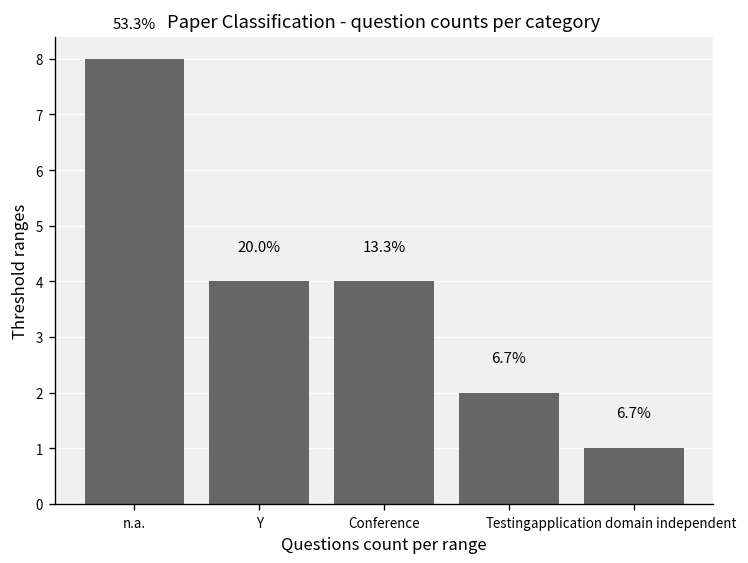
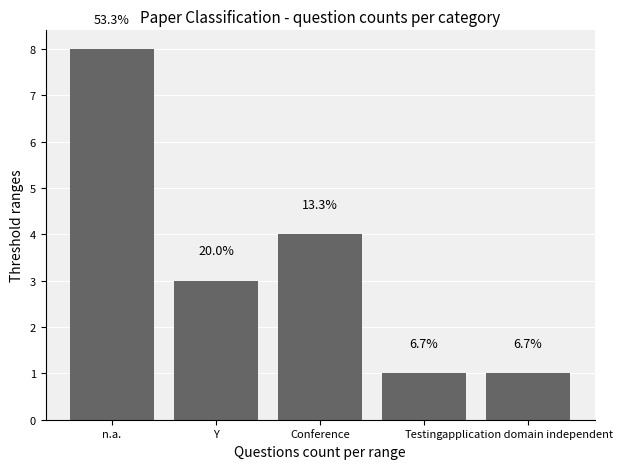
  {
-   "Y": 4,
-   "Testing": 2
+   "Y": 3,
+   "Testing": 1
  }
